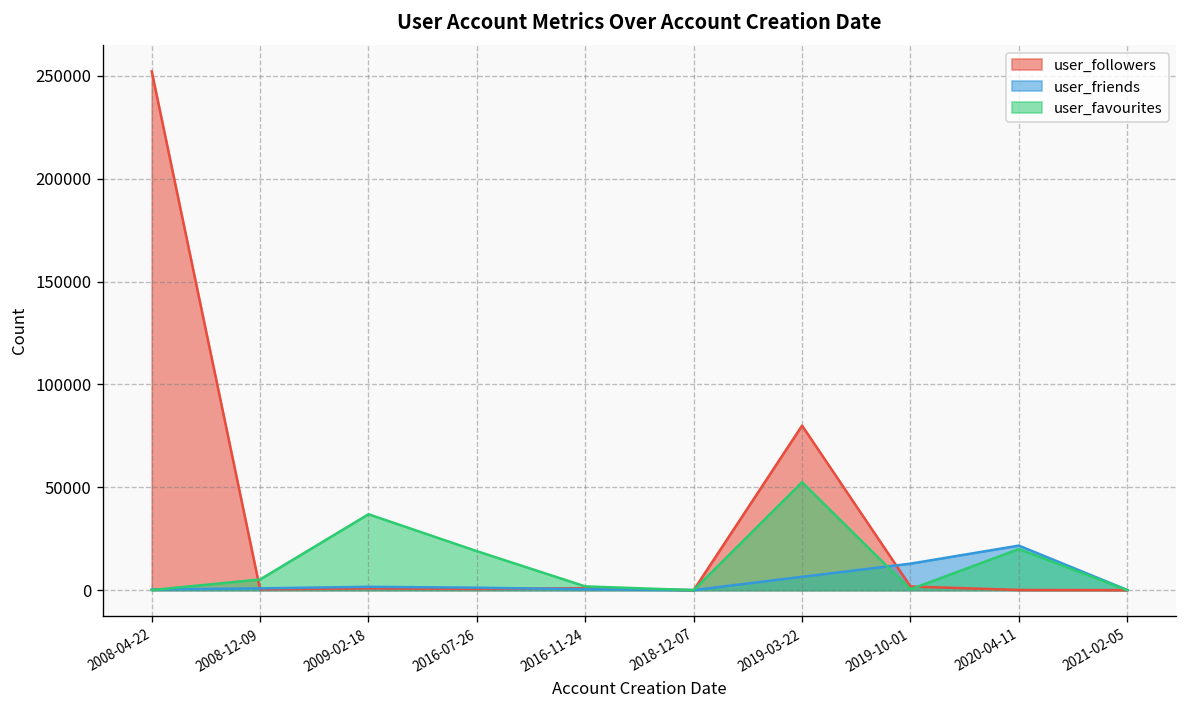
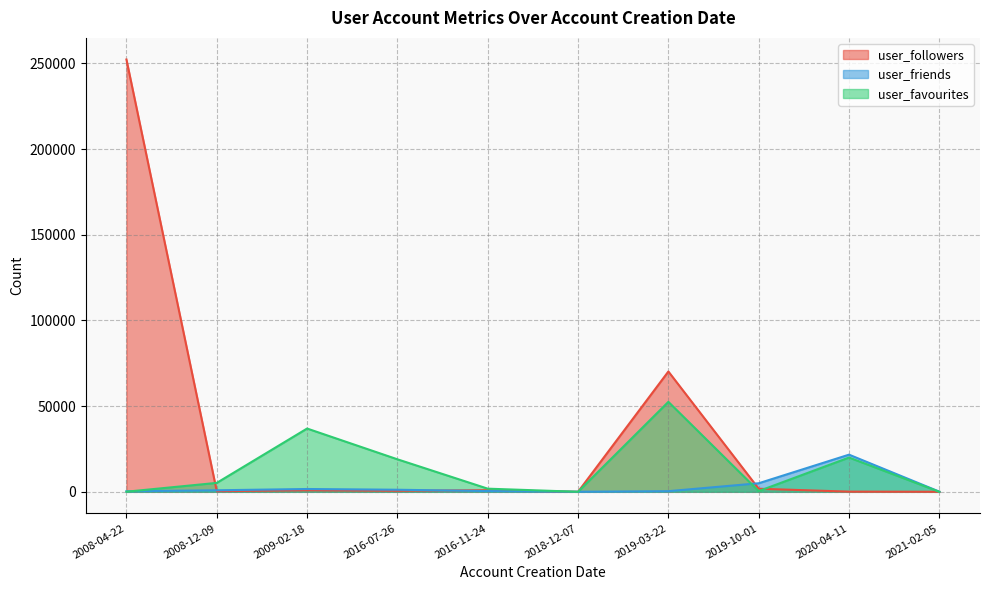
  {
    "user_followers": {
      "2008-04-22": 252000,
-     "2019-03-22": 80000,
+     "2019-03-22": 70000,
      "2020-04-11": 0
    },
    "user_friends": {
-     "2019-03-22": 7000,
-     "2019-10-01": 13000,
+     "2019-03-22": 0,
+     "2019-10-01": 5000,
      "2020-04-11": 22000
    },
    "user_favourites": {
      "2008-12-09": 5000,
      "2009-02-18": 37000,
      "2016-07-26": 19000,
      "2019-03-22": 52000,
      "2020-04-11": 20000
    }
  }
